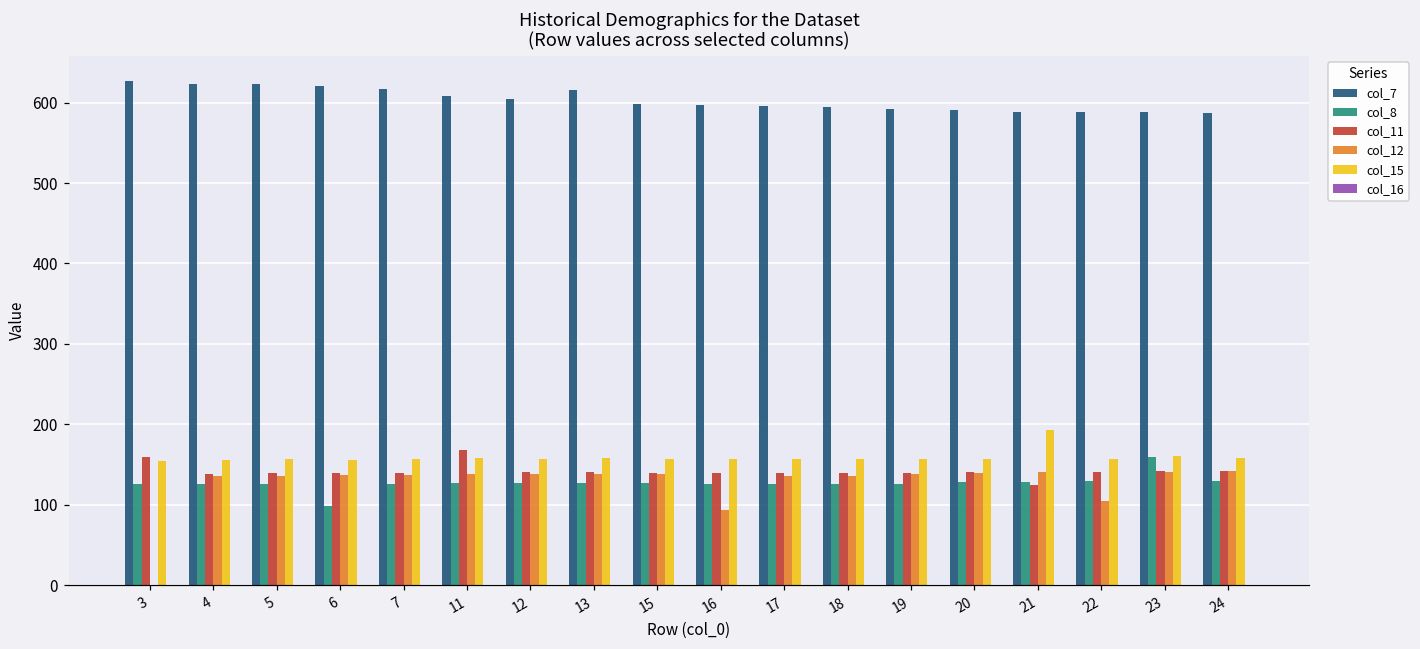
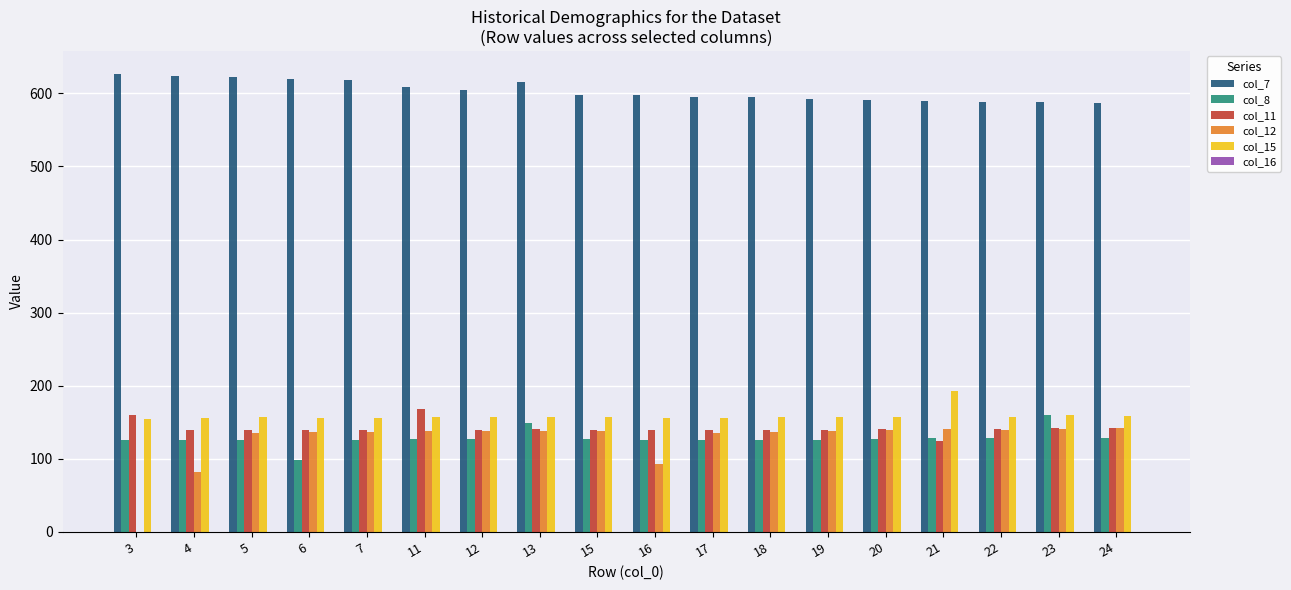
  {
    "col_7": {
      "3": 630,
      "4": 620,
      "5": 620,
      "6": 620,
      "7": 620,
      "11": 610,
      "12": 610,
      "13": 620,
      "15": 600,
      "16": 600,
      "17": 600,
      "18": 590,
      "19": 590,
      "20": 590,
      "21": 590,
      "22": 590,
      "23": 590,
      "24": 590
    },
    "col_8": {
      "3": 130,
      "4": 130,
      "5": 130,
      "6": 100,
      "7": 130,
      "11": 130,
      "12": 130,
-     "13": 130,
+     "13": 150,
      "15": 130,
      "16": 130,
      "17": 130,
      "18": 130,
      "19": 130,
      "20": 130,
      "21": 130,
      "22": 130,
      "23": 160,
      "24": 130
    },
    "col_11": {
      "3": 160,
      "4": 140,
      "5": 140,
      "6": 140,
      "7": 140,
      "11": 170,
      "12": 140,
      "13": 140,
      "15": 140,
      "16": 140,
      "17": 140,
      "18": 140,
      "19": 140,
      "20": 140,
      "21": 120,
      "22": 140,
      "23": 140,
      "24": 140
    },
    "col_12": {
      "3": 0,
-     "4": 140,
+     "4": 80,
      "5": 140,
      "6": 140,
      "7": 140,
      "11": 140,
      "12": 140,
      "13": 140,
      "15": 140,
      "16": 90,
      "17": 140,
      "18": 140,
      "19": 140,
      "20": 140,
      "21": 140,
-     "22": 110,
+     "22": 140,
      "23": 140,
      "24": 140
    },
    "col_15": {
      "3": 150,
      "4": 160,
      "5": 160,
      "6": 160,
      "7": 160,
      "11": 160,
      "12": 160,
      "13": 160,
      "15": 160,
      "16": 160,
      "17": 160,
      "18": 160,
      "19": 160,
      "20": 160,
      "21": 190,
      "22": 160,
      "23": 160,
      "24": 160
    },
    "col_16": {
      "3": 0,
      "4": 0,
      "5": 0,
      "6": 0,
      "7": 0,
      "11": 0,
      "12": 0,
      "13": 0,
      "15": 0,
      "16": 0,
      "17": 0,
      "18": 0,
      "19": 0,
      "20": 0,
      "21": 0,
      "22": 0,
      "23": 0,
      "24": 0
    }
  }
